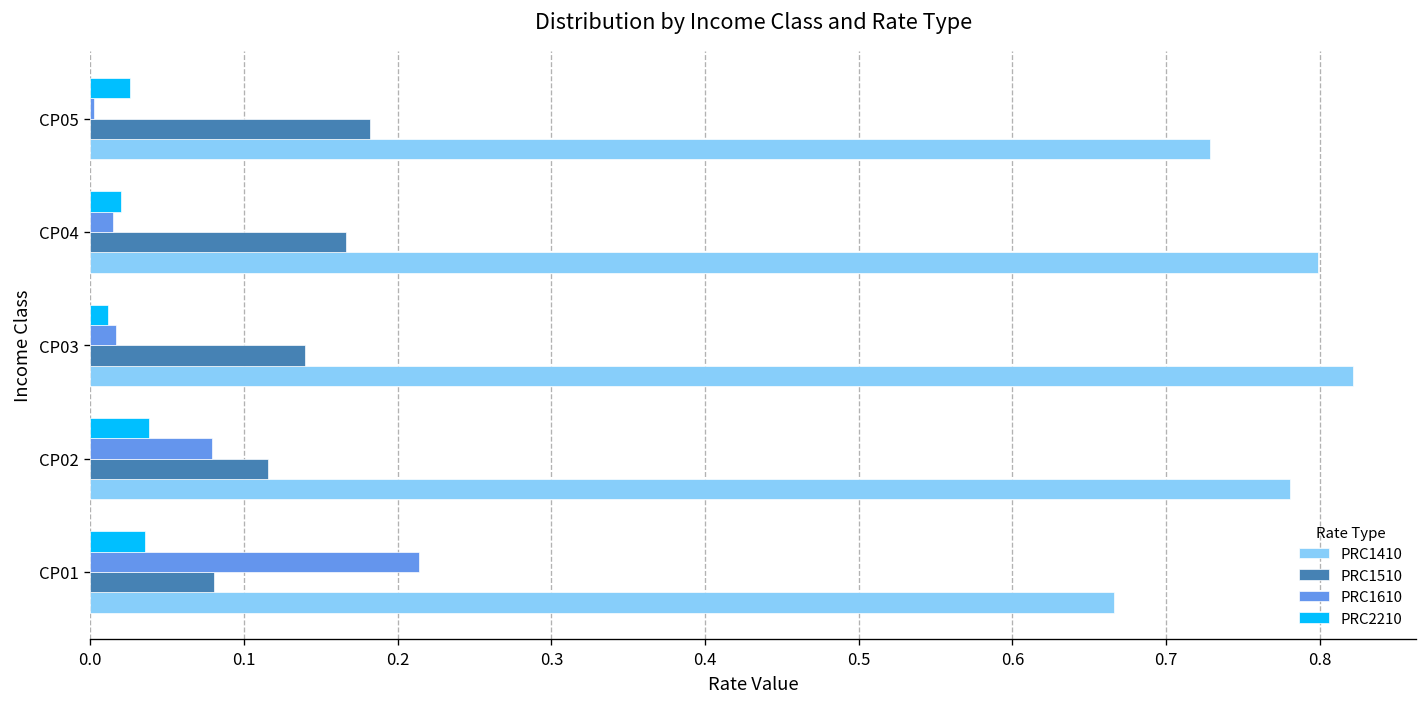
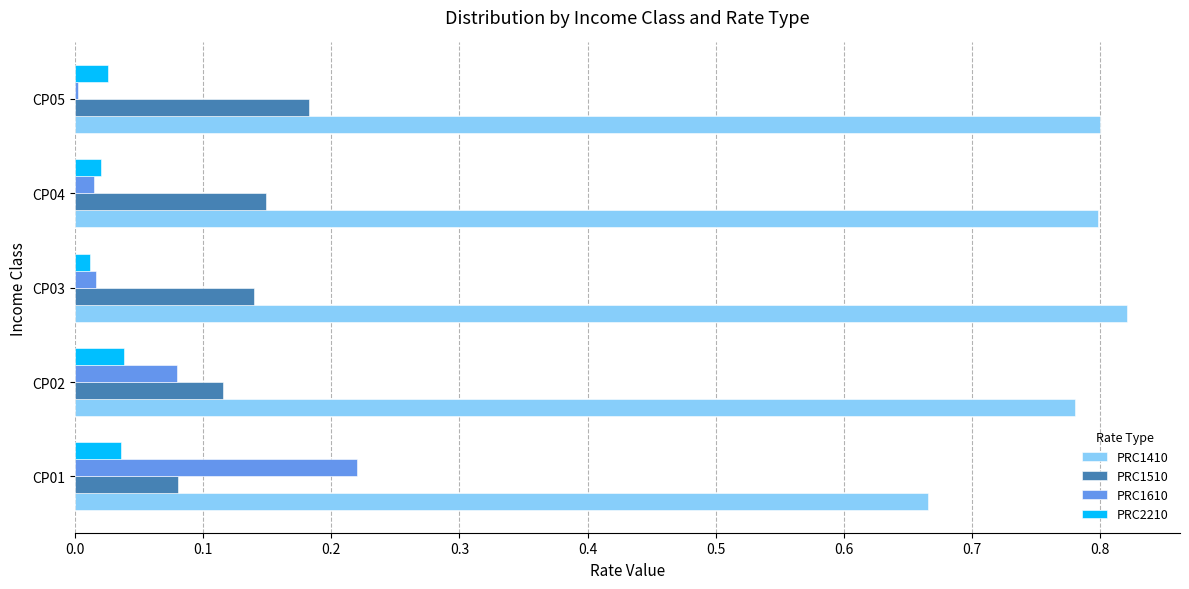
  {
    "PRC1410": {
-     "CP05": 0.729,
+     "CP05": 0.800,
      "CP04": 0.799,
      "CP03": 0.822,
      "CP02": 0.781,
      "CP01": 0.666
    },
    "PRC1510": {
      "CP05": 0.182,
-     "CP04": 0.167,
+     "CP04": 0.149,
      "CP03": 0.139,
      "CP02": 0.116,
      "CP01": 0.080
    },
    "PRC1610": {
      "CP05": 0.002,
      "CP04": 0.015,
      "CP03": 0.017,
      "CP02": 0.079,
-     "CP01": 0.214
+     "CP01": 0.220
    },
    "PRC2210": {
      "CP05": 0.026,
      "CP04": 0.020,
      "CP03": 0.012,
      "CP02": 0.038,
      "CP01": 0.036
    }
  }
